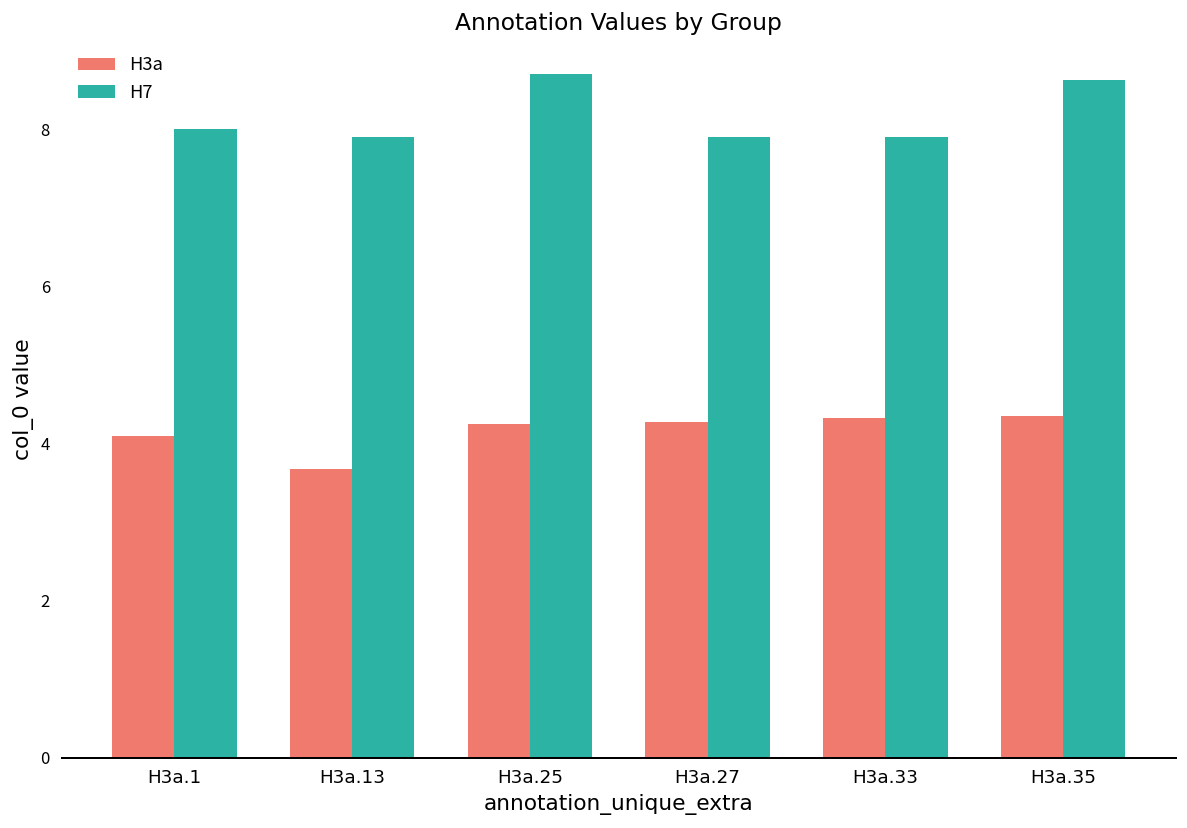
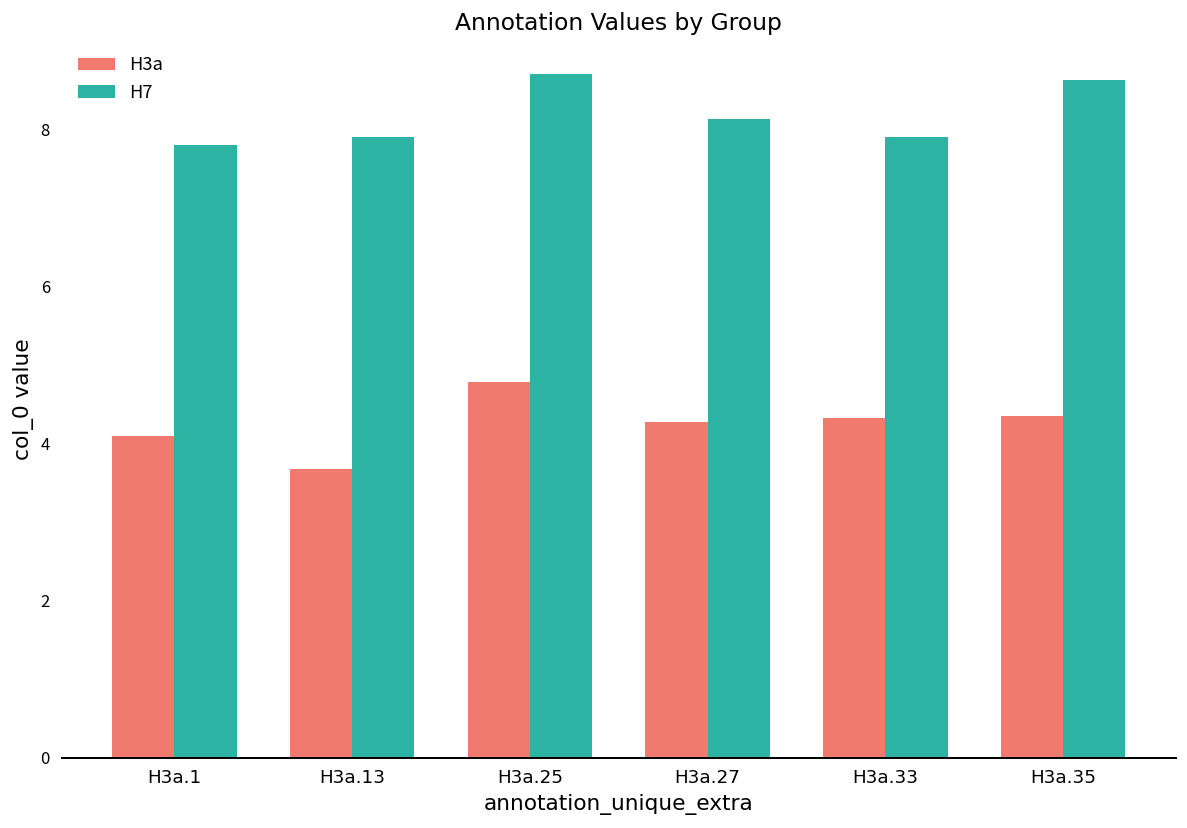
  {
    "H3a": {
      "H3a.1": 4.1,
      "H3a.13": 3.7,
-     "H3a.25": 4.3,
+     "H3a.25": 4.8,
      "H3a.27": 4.3,
      "H3a.33": 4.3,
      "H3a.35": 4.4
    },
    "H7": {
-     "H3a.1": 8.0,
+     "H3a.1": 7.8,
      "H3a.13": 7.9,
      "H3a.25": 8.7,
-     "H3a.27": 7.9,
+     "H3a.27": 8.1,
      "H3a.33": 7.9,
      "H3a.35": 8.6
    }
  }
